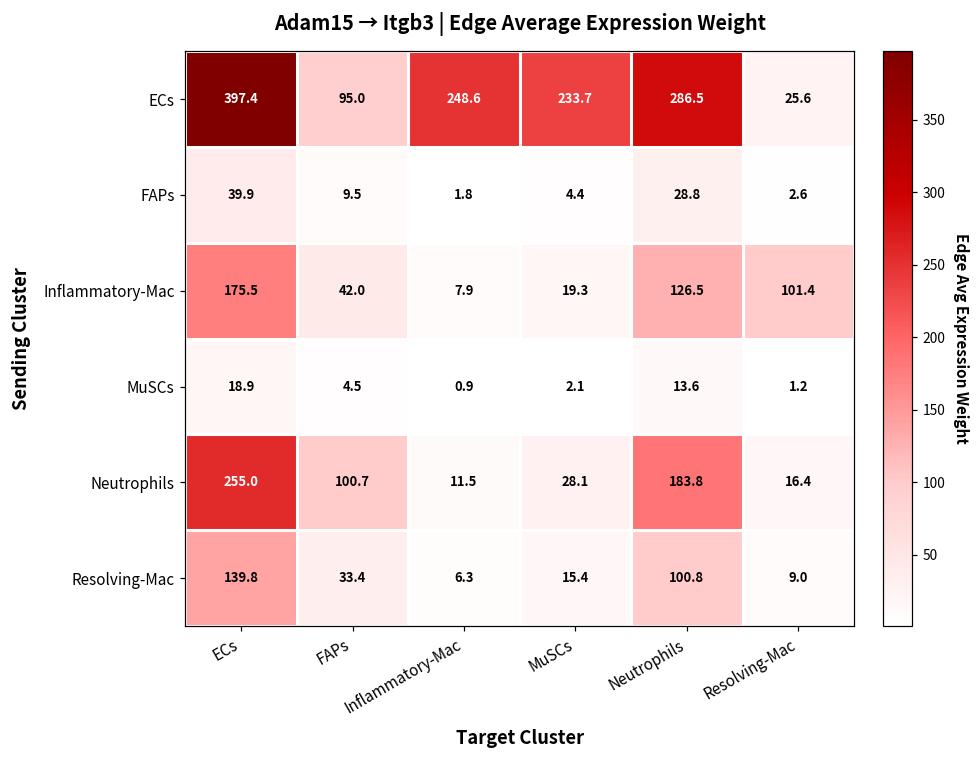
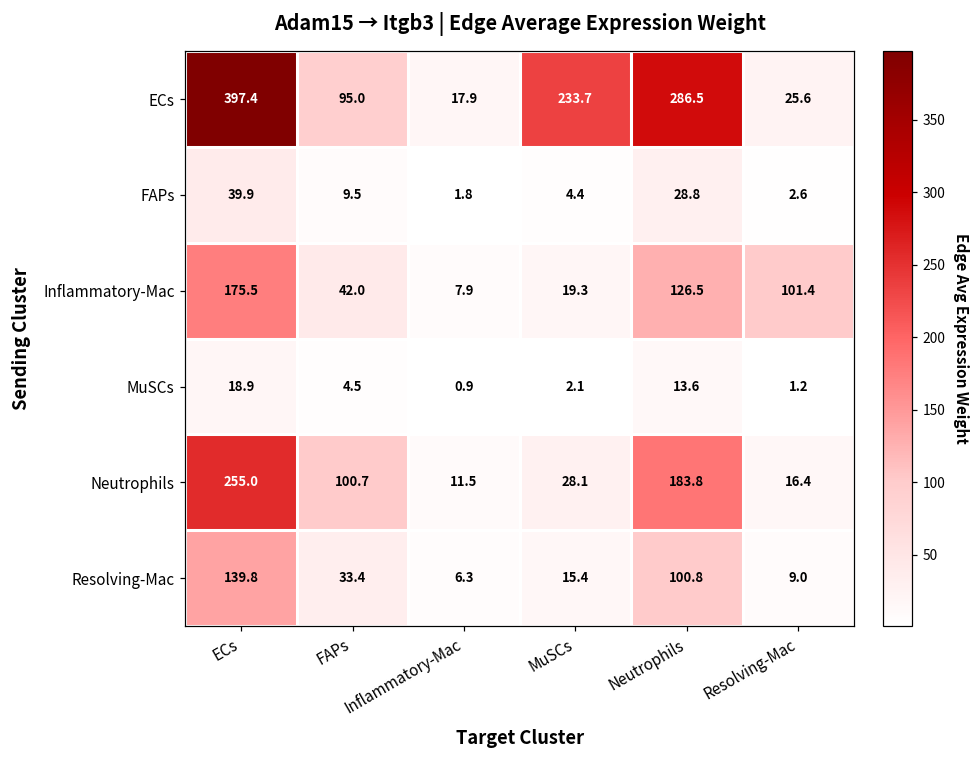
  {
    "ECs": {
      "ECs": 397.4,
      "FAPs": 95.0,
-     "Inflammatory-Mac": 248.6,
+     "Inflammatory-Mac": 17.9,
      "MuSCs": 233.7,
      "Neutrophils": 286.5,
      "Resolving-Mac": 25.6
    },
    "FAPs": {
      "ECs": 39.9,
      "FAPs": 9.5,
      "Inflammatory-Mac": 1.8,
      "MuSCs": 4.4,
      "Neutrophils": 28.8,
      "Resolving-Mac": 2.6
    },
    "Inflammatory-Mac": {
      "ECs": 175.5,
      "FAPs": 42.0,
      "Inflammatory-Mac": 7.9,
      "MuSCs": 19.3,
      "Neutrophils": 126.5,
      "Resolving-Mac": 101.4
    },
    "MuSCs": {
      "ECs": 18.9,
      "FAPs": 4.5,
      "Inflammatory-Mac": 0.9,
      "MuSCs": 2.1,
      "Neutrophils": 13.6,
      "Resolving-Mac": 1.2
    },
    "Neutrophils": {
      "ECs": 255.0,
      "FAPs": 100.7,
      "Inflammatory-Mac": 11.5,
      "MuSCs": 28.1,
      "Neutrophils": 183.8,
      "Resolving-Mac": 16.4
    },
    "Resolving-Mac": {
      "ECs": 139.8,
      "FAPs": 33.4,
      "Inflammatory-Mac": 6.3,
      "MuSCs": 15.4,
      "Neutrophils": 100.8,
      "Resolving-Mac": 9.0
    }
  }
